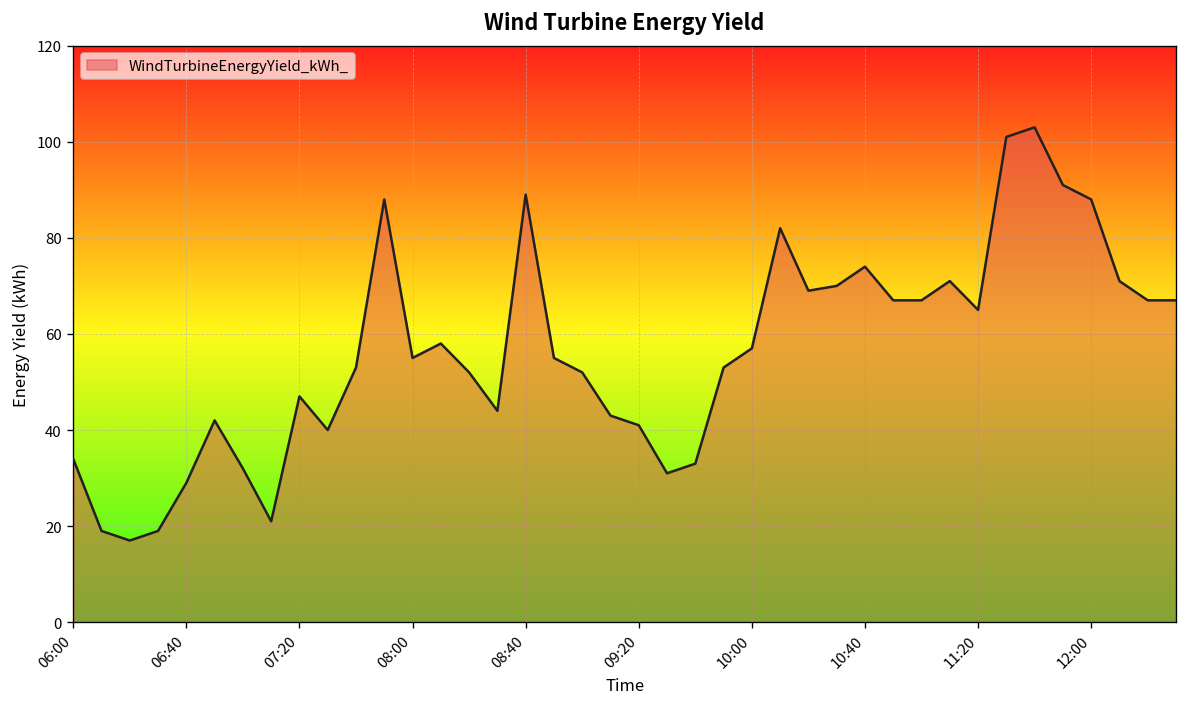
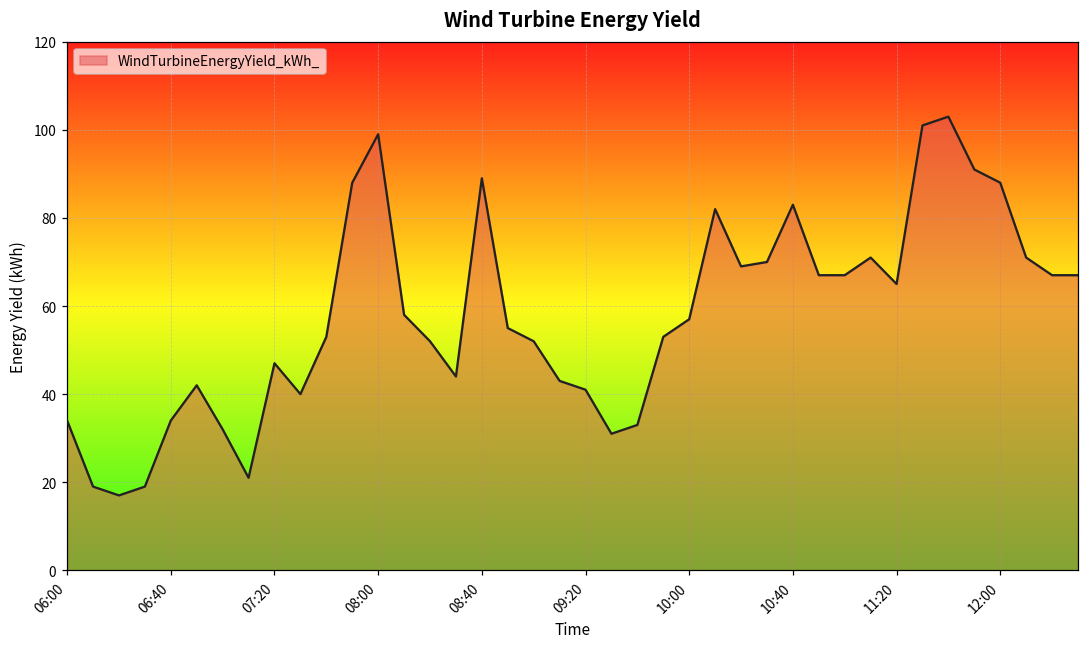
  {
    "06:00": 34,
-   "06:40": 29,
+   "06:40": 34,
    "07:20": 47,
-   "08:00": 55,
+   "08:00": 99,
    "08:40": 89,
    "09:20": 41,
    "10:00": 57,
-   "10:40": 74,
+   "10:40": 83,
    "11:20": 65,
    "12:00": 88
  }
